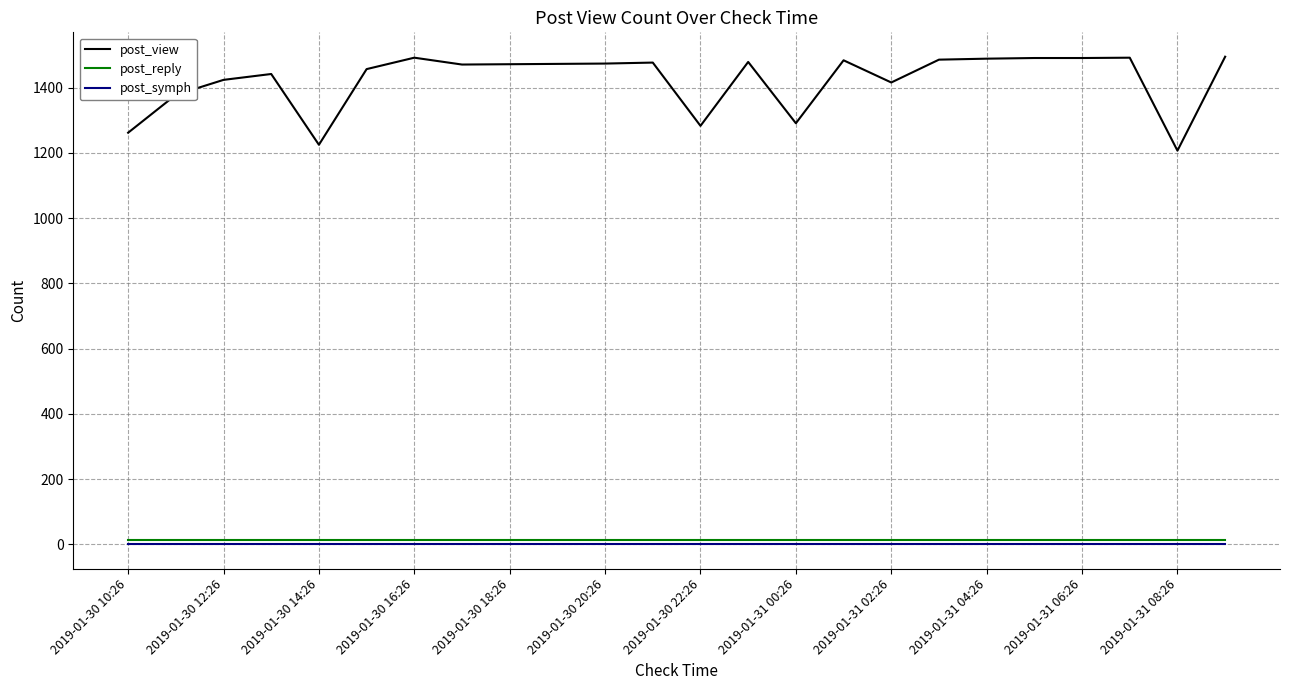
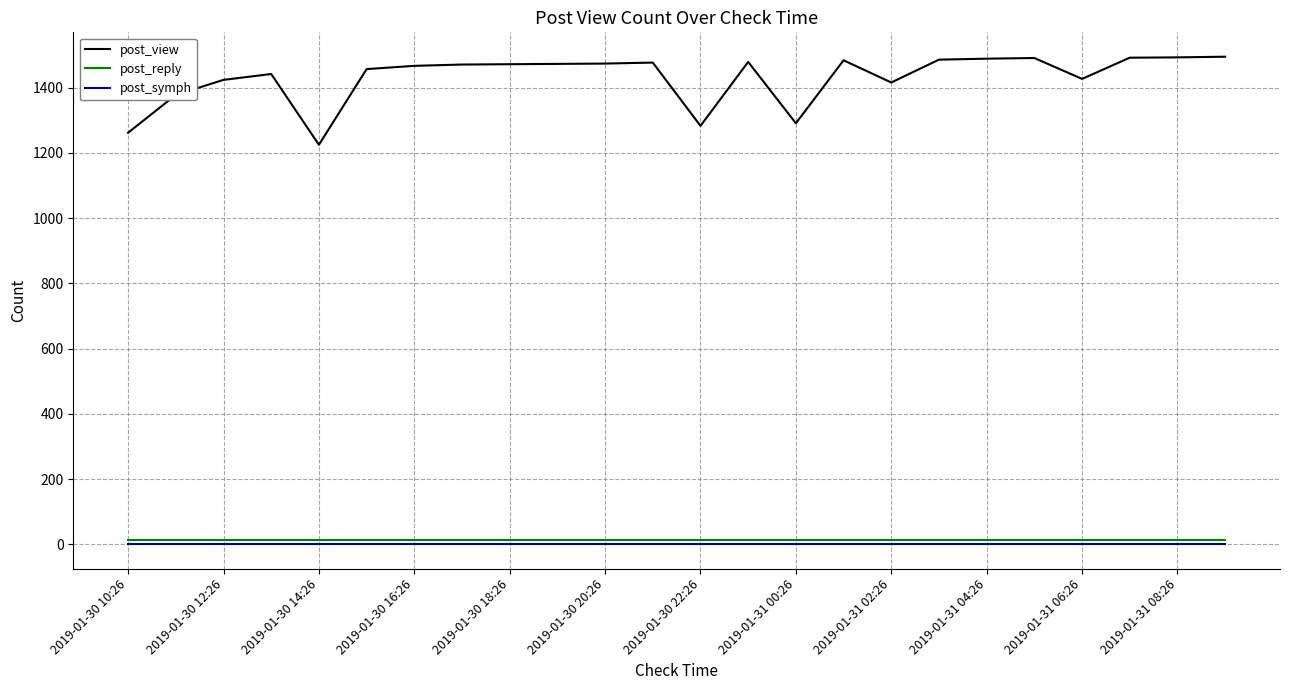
  {
    "post_view": {
      "2019-01-30 10:26": 1260,
      "2019-01-30 12:26": 1420,
      "2019-01-30 14:26": 1230,
-     "2019-01-30 16:26": 1490,
+     "2019-01-30 16:26": 1470,
      "2019-01-30 18:26": 1470,
      "2019-01-30 20:26": 1470,
      "2019-01-30 22:26": 1280,
      "2019-01-31 00:26": 1290,
      "2019-01-31 02:26": 1420,
      "2019-01-31 04:26": 1490,
-     "2019-01-31 06:26": 1490,
-     "2019-01-31 08:26": 1210
+     "2019-01-31 06:26": 1430,
+     "2019-01-31 08:26": 1490
    },
    "post_reply": {
      "2019-01-30 10:26": 10,
      "2019-01-30 12:26": 10,
      "2019-01-30 14:26": 10,
      "2019-01-30 16:26": 10,
      "2019-01-30 18:26": 10,
      "2019-01-30 20:26": 10,
      "2019-01-30 22:26": 10,
      "2019-01-31 00:26": 10,
      "2019-01-31 02:26": 10,
      "2019-01-31 04:26": 10,
      "2019-01-31 06:26": 10,
      "2019-01-31 08:26": 10
    },
    "post_symph": {
      "2019-01-30 10:26": 0,
      "2019-01-30 12:26": 0,
      "2019-01-30 14:26": 0,
      "2019-01-30 16:26": 0,
      "2019-01-30 18:26": 0,
      "2019-01-30 20:26": 0,
      "2019-01-30 22:26": 0,
      "2019-01-31 00:26": 0,
      "2019-01-31 02:26": 0,
      "2019-01-31 04:26": 0,
      "2019-01-31 06:26": 0,
      "2019-01-31 08:26": 0
    }
  }
